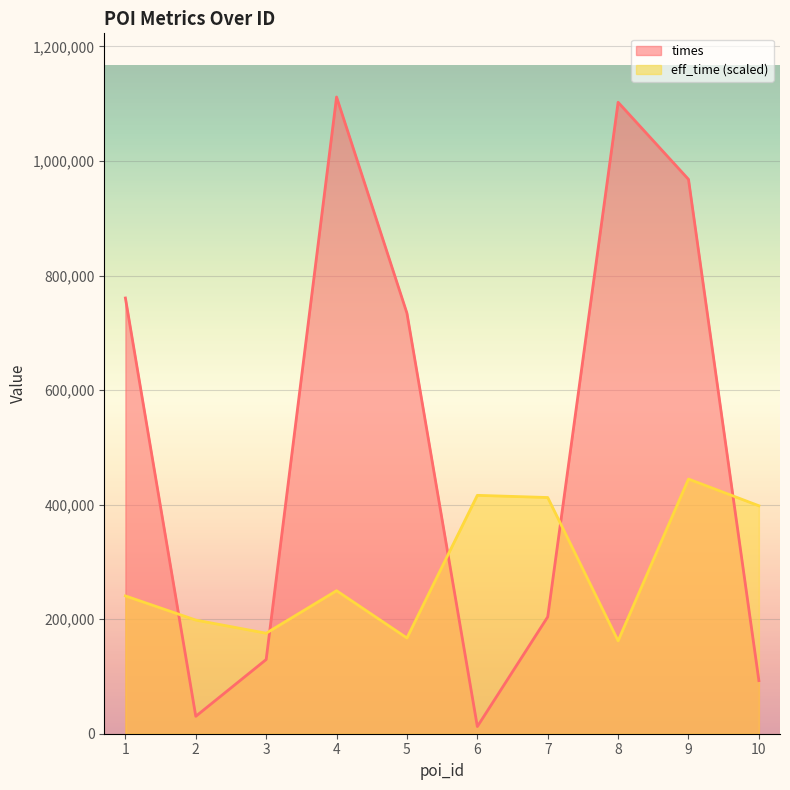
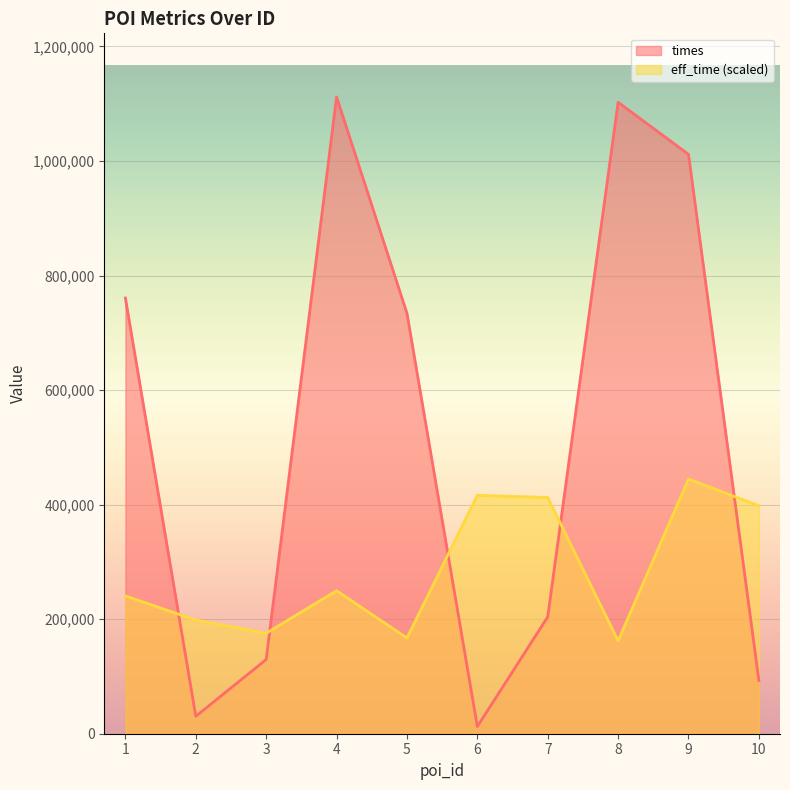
  {
    "times": {
      "1": "760,000",
      "2": "30,000",
      "3": "130,000",
      "4": "1,110,000",
      "5": "730,000",
      "6": "10,000",
      "7": "200,000",
      "8": "1,100,000",
-     "9": "970,000",
+     "9": "1,010,000",
      "10": "90,000"
    },
    "eff_time (scaled)": {
      "1": "240,000",
      "2": "200,000",
      "3": "180,000",
      "4": "250,000",
      "5": "170,000",
      "6": "420,000",
      "7": "410,000",
      "8": "160,000",
      "9": "440,000",
      "10": "400,000"
    }
  }
